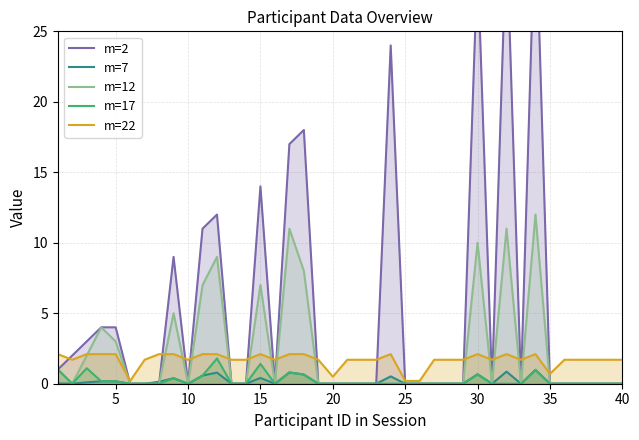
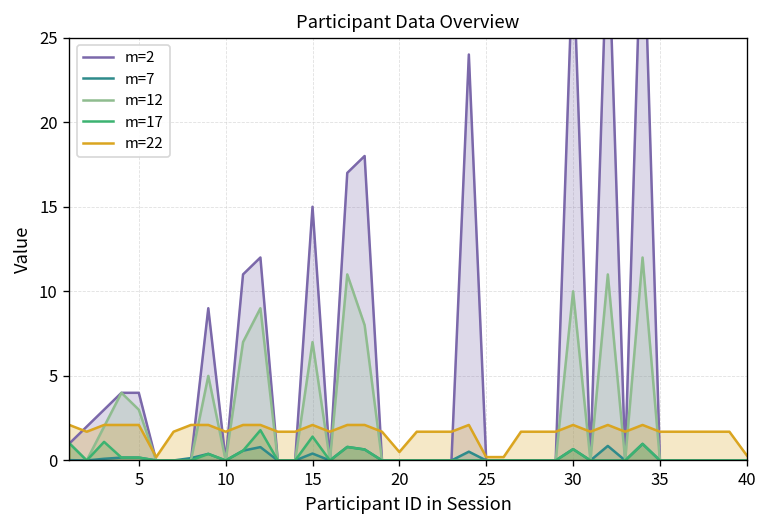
  {
    "m=2": {
      "5": 4,
-     "15": 14
+     "15": 15
    },
    "m=12": {
      "5": 3.0,
      "15": 7.0,
      "30": 10.0
    },
    "m=22": {
      "5": 2.1,
      "10": 1.7,
      "15": 2.1,
      "20": 0.5,
      "25": 0.2,
      "30": 2.1,
-     "35": 0.7,
-     "40": 1.7
+     "35": 1.7,
+     "40": 0.3
    }
  }
